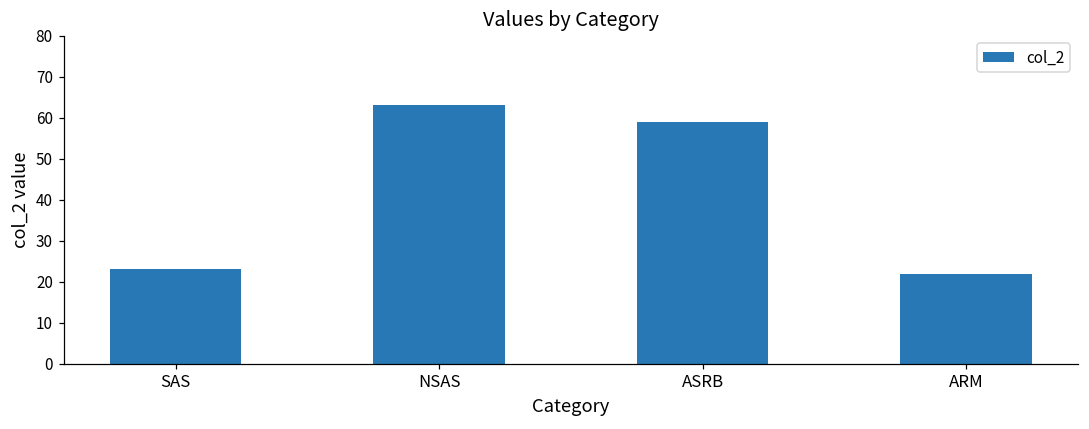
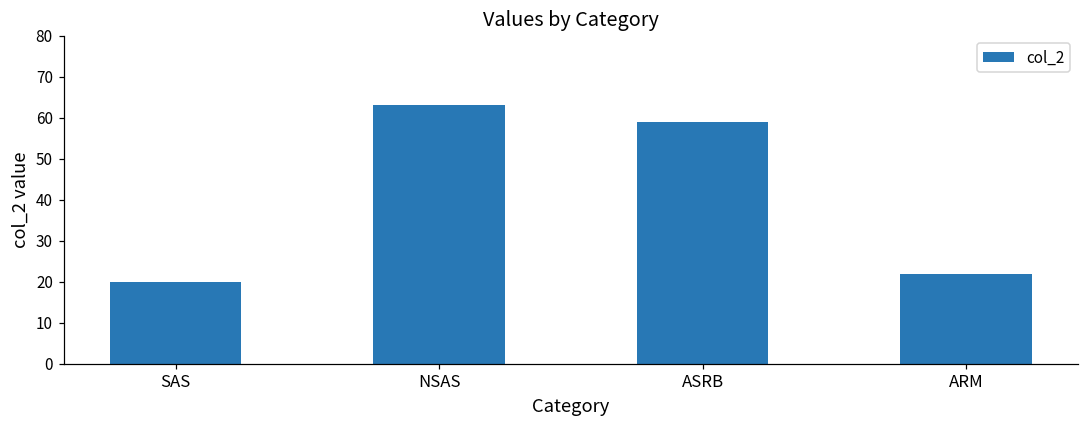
  {
-   "SAS": 23,
+   "SAS": 20,
    "NSAS": 63,
    "ASRB": 59,
    "ARM": 22
  }
